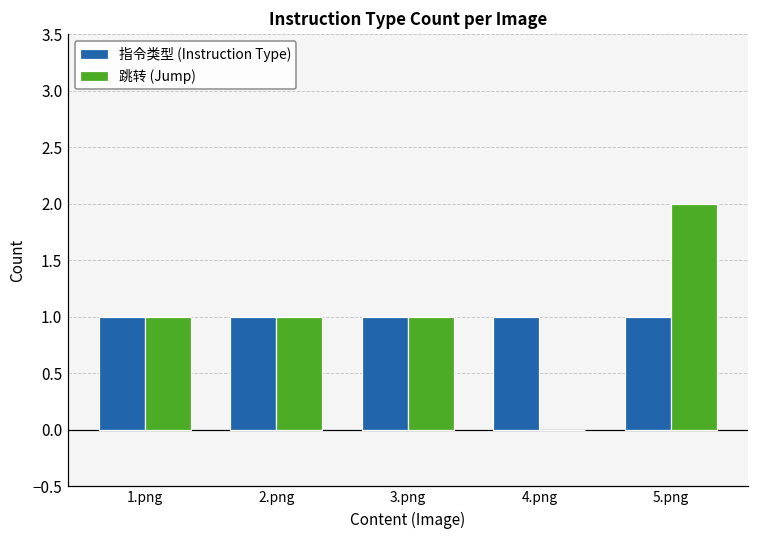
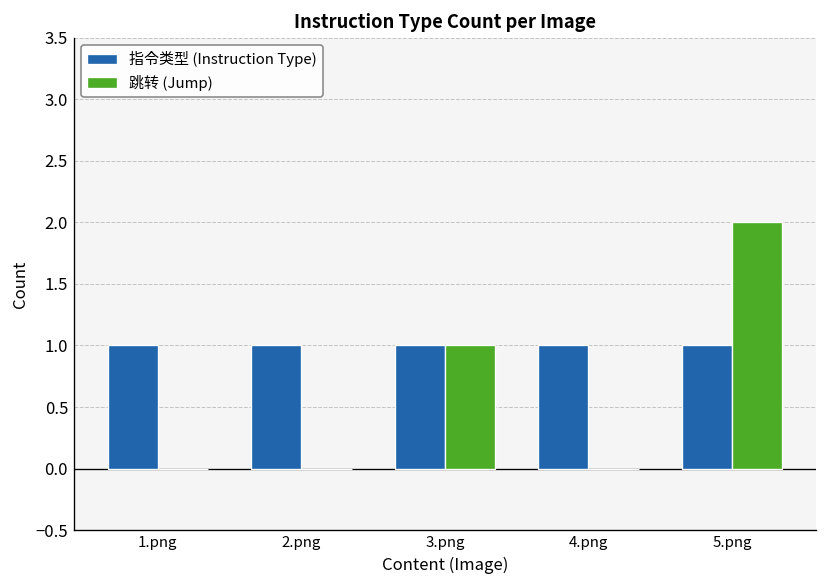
  {
    "指令类型 (Instruction Type)": {
      "1.png": 1,
      "2.png": 1,
      "3.png": 1,
      "4.png": 1,
      "5.png": 1
    },
    "跳转 (Jump)": {
-     "1.png": 1,
-     "2.png": 1,
+     "1.png": 0,
+     "2.png": 0,
      "3.png": 1,
      "4.png": 0,
      "5.png": 2
    }
  }
